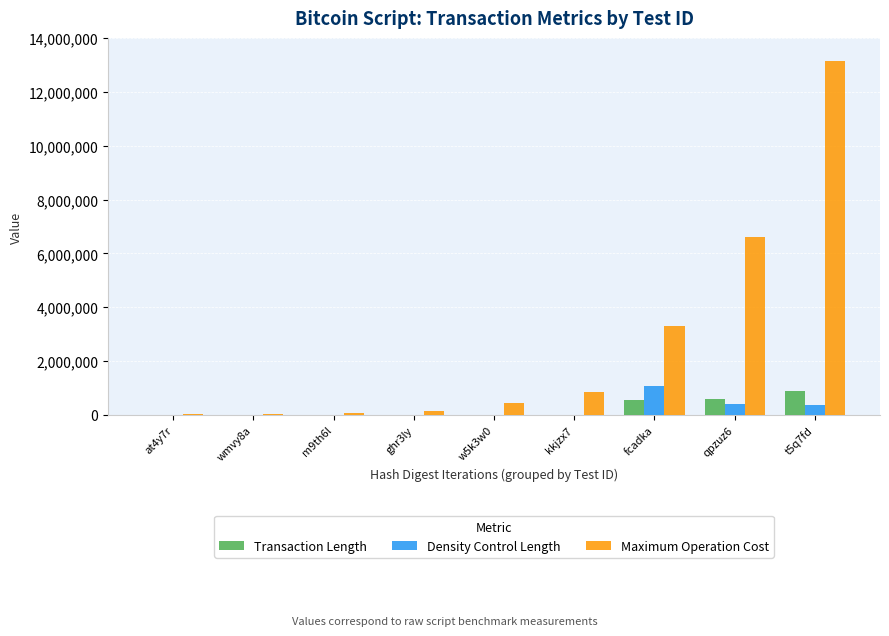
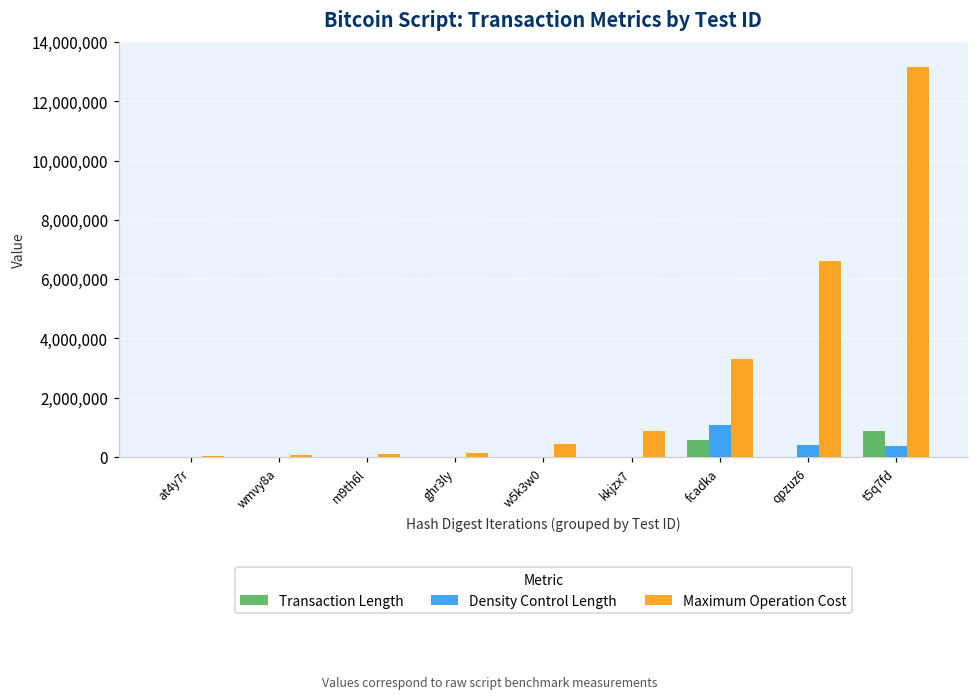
  {
    "Transaction Length": {
      "fcadka": "600,000",
-     "qpzuz6": "600,000",
+     "qpzuz6": "0",
      "t5q7fd": "900,000"
    },
    "Density Control Length": {
      "fcadka": "1,100,000",
      "qpzuz6": "400,000",
      "t5q7fd": "400,000"
    },
    "Maximum Operation Cost": {
      "ghr3ly": "100,000",
      "w5k3w0": "400,000",
      "kkjzx7": "900,000",
      "fcadka": "3,300,000",
      "qpzuz6": "6,600,000",
      "t5q7fd": "13,200,000"
    }
  }
